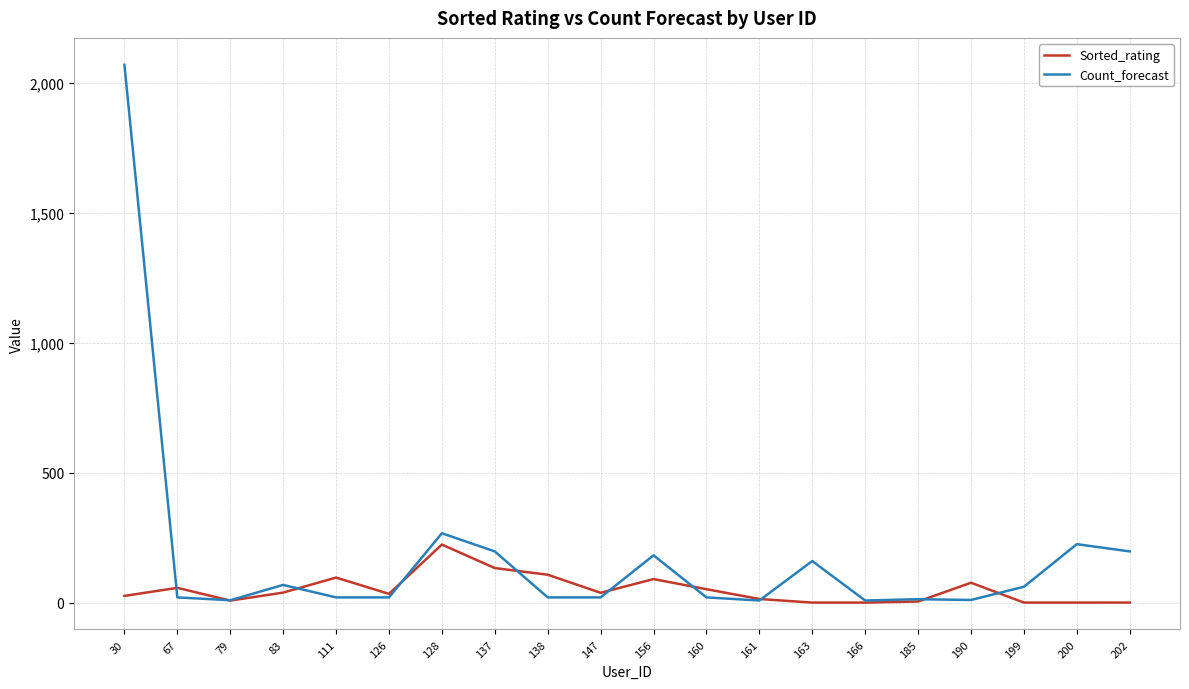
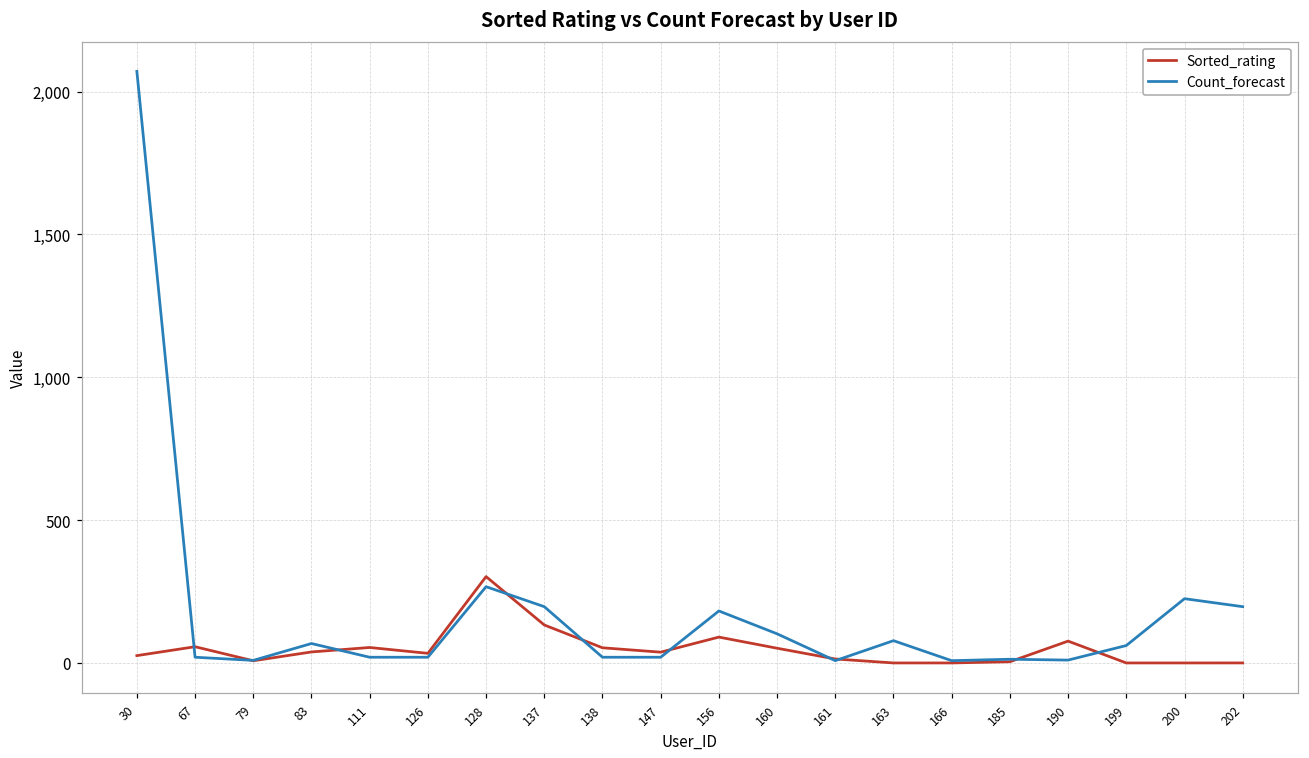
  {
    "Sorted_rating": {
      "30": "30",
      "67": "60",
      "83": "40",
-     "111": "100",
+     "111": "50",
      "126": "30",
-     "128": "220",
+     "128": "300",
      "137": "130",
-     "138": "110",
+     "138": "50",
      "147": "40",
      "156": "90",
      "160": "50",
      "163": "0",
      "190": "80",
      "199": "0",
      "200": "0",
      "202": "0"
    },
    "Count_forecast": {
      "30": "2,070",
      "67": "20",
      "83": "70",
      "111": "20",
      "126": "20",
      "128": "270",
      "137": "200",
      "138": "20",
      "147": "20",
      "156": "180",
-     "160": "20",
-     "163": "160",
+     "160": "100",
+     "163": "80",
      "190": "10",
      "199": "60",
      "200": "230",
      "202": "200"
    }
  }
